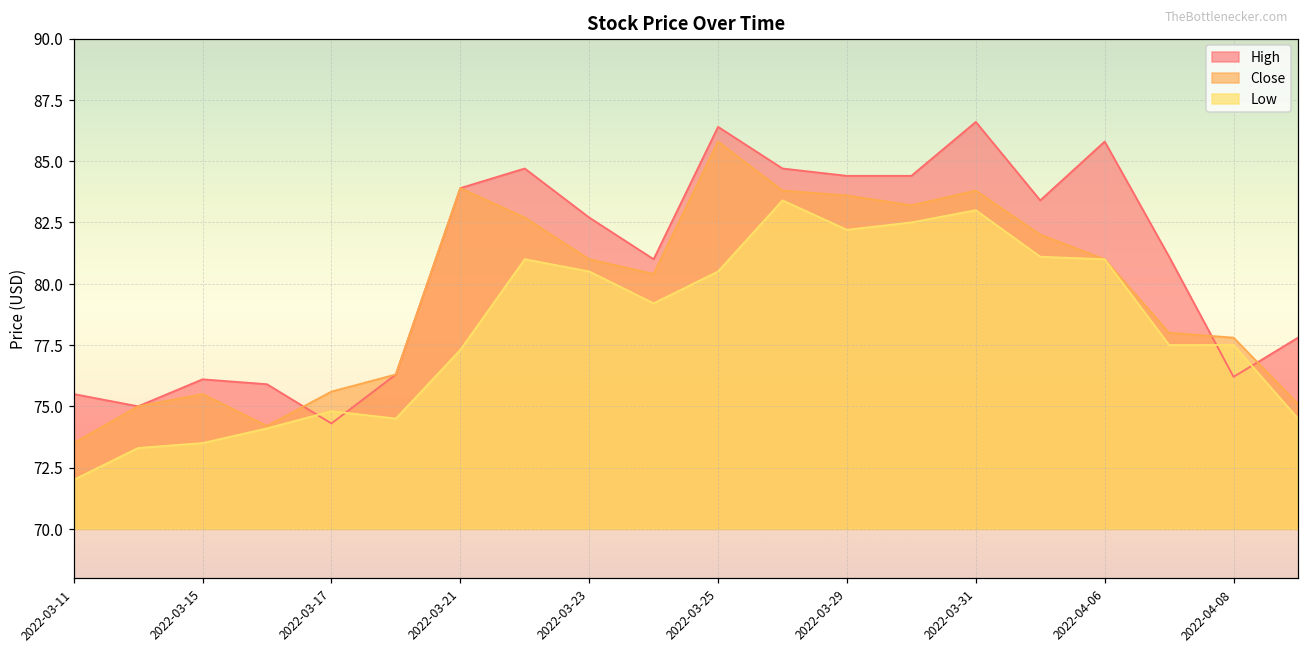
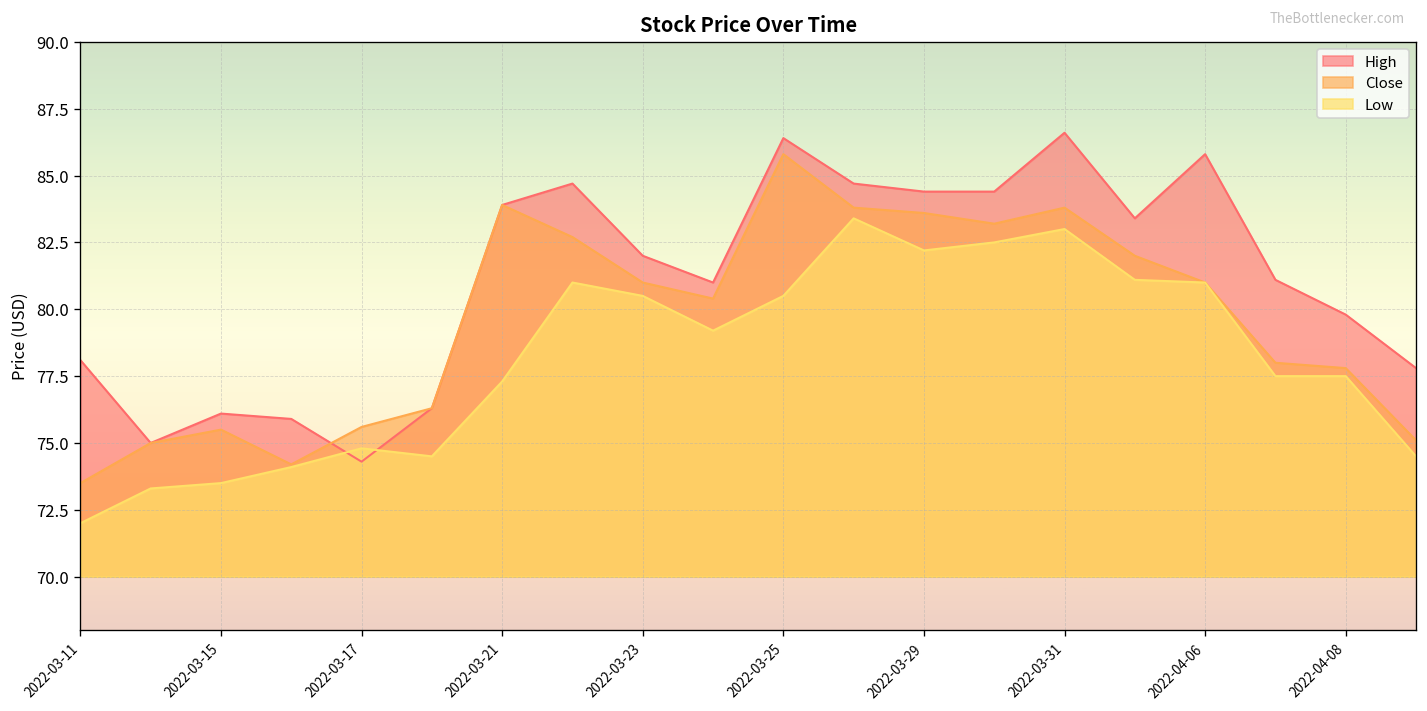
  {
    "High": {
-     "2022-03-11": 75.5,
+     "2022-03-11": 78.1,
      "2022-03-15": 76.1,
      "2022-03-17": 74.3,
-     "2022-03-23": 82.7,
+     "2022-03-23": 82.0,
      "2022-03-25": 86.4,
      "2022-03-29": 84.4,
      "2022-03-31": 86.6,
      "2022-04-06": 85.8,
-     "2022-04-08": 76.2
+     "2022-04-08": 79.8
    }
  }
